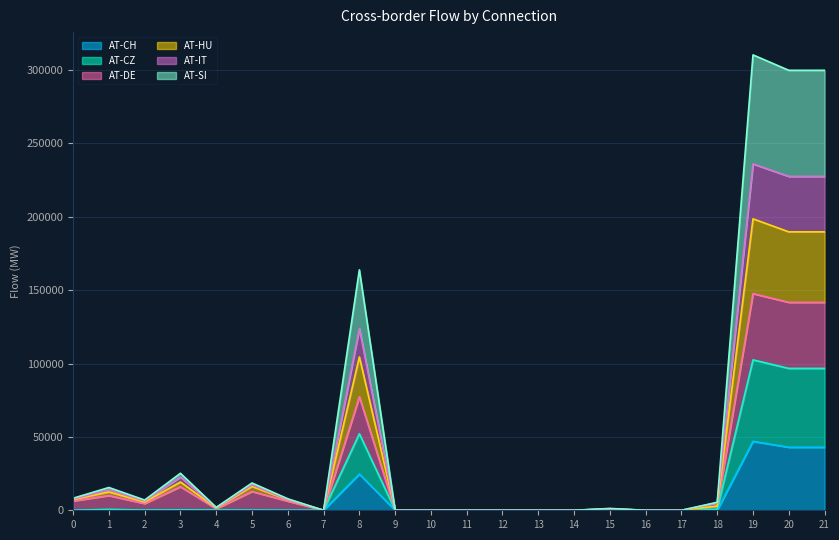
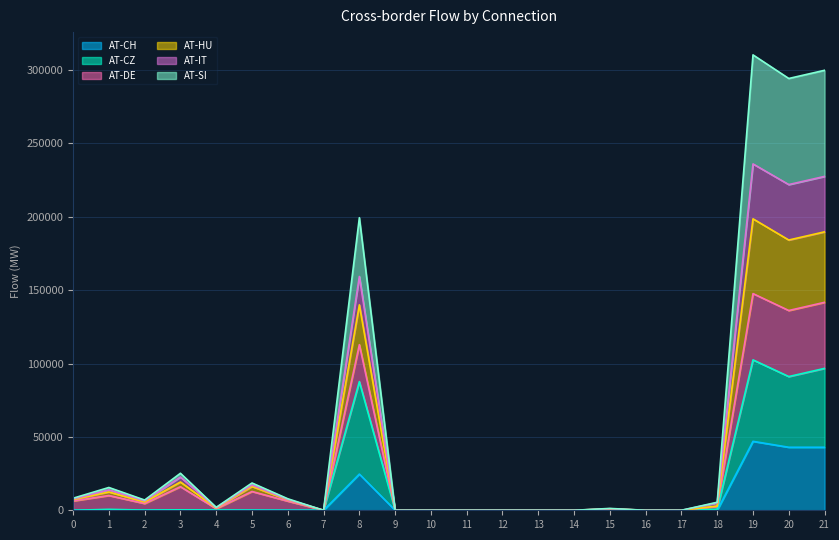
  {
    "AT-CH": {
      "8": 25000,
      "19": 47000,
      "20": 43000,
      "21": 43000
    },
    "AT-CZ": {
-     "8": 27000,
+     "8": 63000,
      "19": 56000,
-     "20": 54000,
+     "20": 48000,
      "21": 54000
    },
    "AT-HU": {
      "3": 3000,
      "8": 27000,
      "19": 51000,
      "20": 48000,
      "21": 48000
    },
    "AT-SI": {
      "3": 3000,
      "8": 40000,
      "19": 74000,
      "20": 72000,
      "21": 72000
    }
  }
